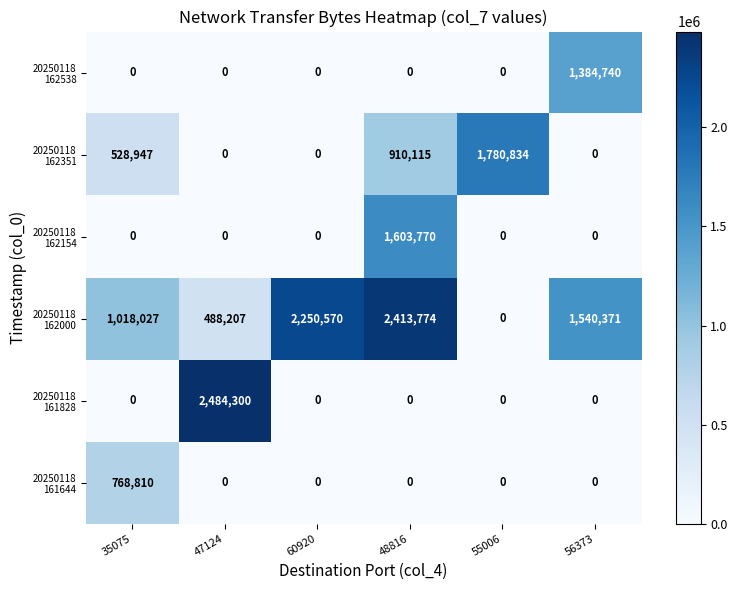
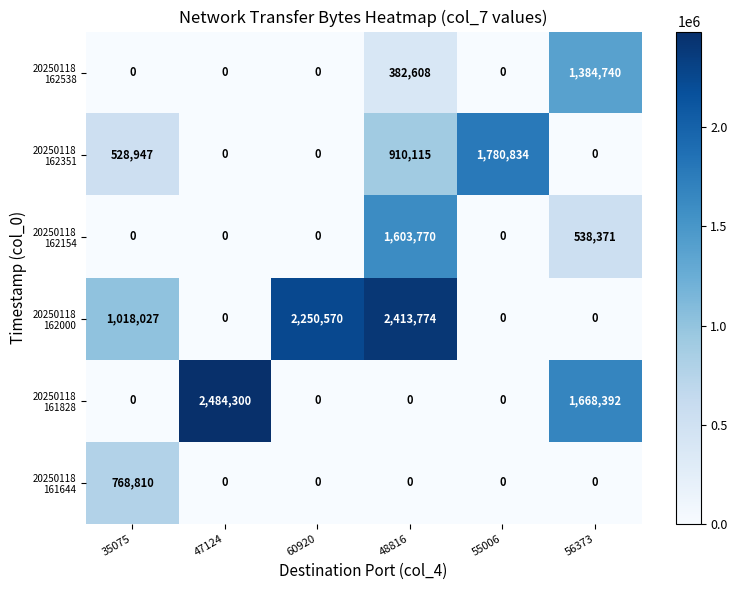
  {
    "20250118 162538": {
      "35075": "0",
      "47124": "0",
      "60920": "0",
-     "48816": "0",
+     "48816": "382,608",
      "55006": "0",
      "56373": "1,384,740"
    },
    "20250118 162351": {
      "35075": "528,947",
      "47124": "0",
      "60920": "0",
      "48816": "910,115",
      "55006": "1,780,834",
      "56373": "0"
    },
    "20250118 162154": {
      "35075": "0",
      "47124": "0",
      "60920": "0",
      "48816": "1,603,770",
      "55006": "0",
-     "56373": "0"
+     "56373": "538,371"
    },
    "20250118 162000": {
      "35075": "1,018,027",
-     "47124": "488,207",
+     "47124": "0",
      "60920": "2,250,570",
      "48816": "2,413,774",
      "55006": "0",
-     "56373": "1,540,371"
+     "56373": "0"
    },
    "20250118 161828": {
      "35075": "0",
      "47124": "2,484,300",
      "60920": "0",
      "48816": "0",
      "55006": "0",
-     "56373": "0"
+     "56373": "1,668,392"
    },
    "20250118 161644": {
      "35075": "768,810",
      "47124": "0",
      "60920": "0",
      "48816": "0",
      "55006": "0",
      "56373": "0"
    }
  }
